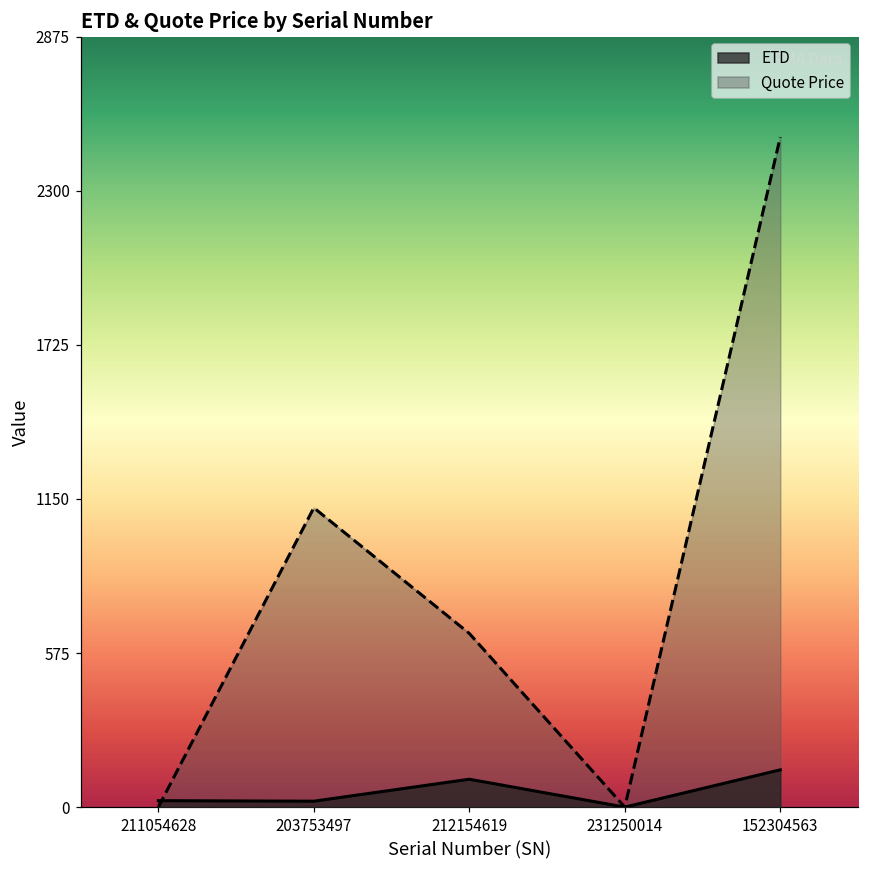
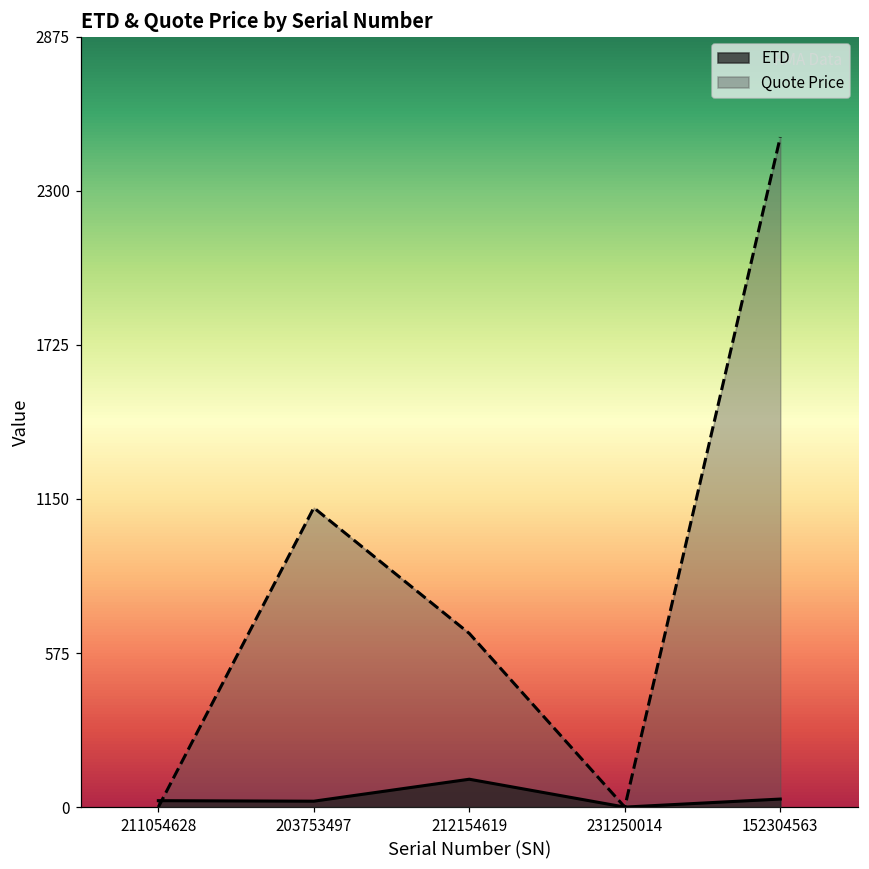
  {
    "ETD": {
      "211054628": 20,
      "203753497": 20,
      "212154619": 100,
-     "152304563": 140
+     "152304563": 30
    },
    "Quote Price": {
      "211054628": 0,
      "203753497": 1120,
      "212154619": 650,
      "152304563": 2500
    }
  }
